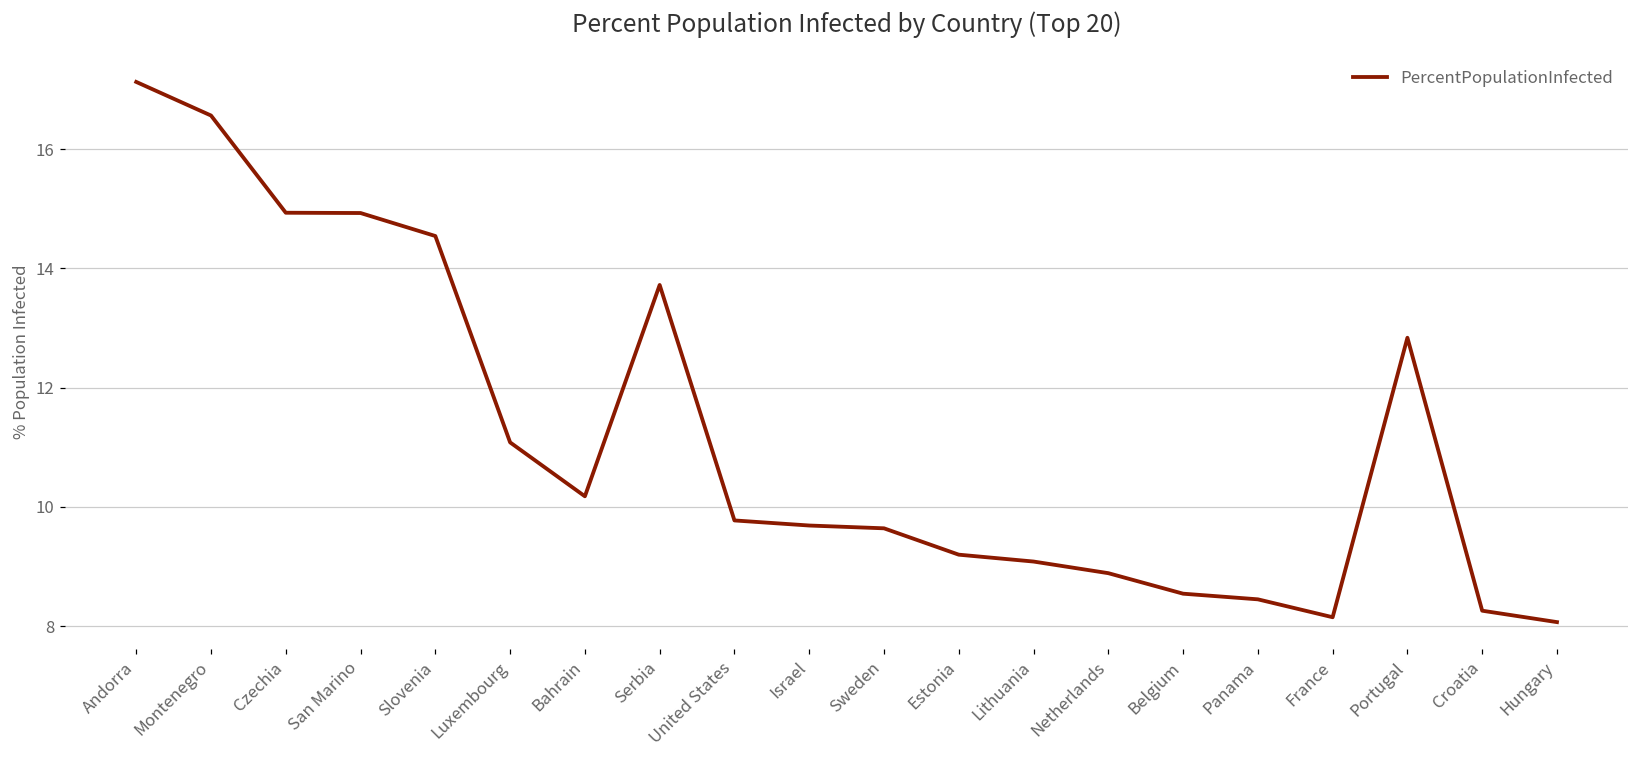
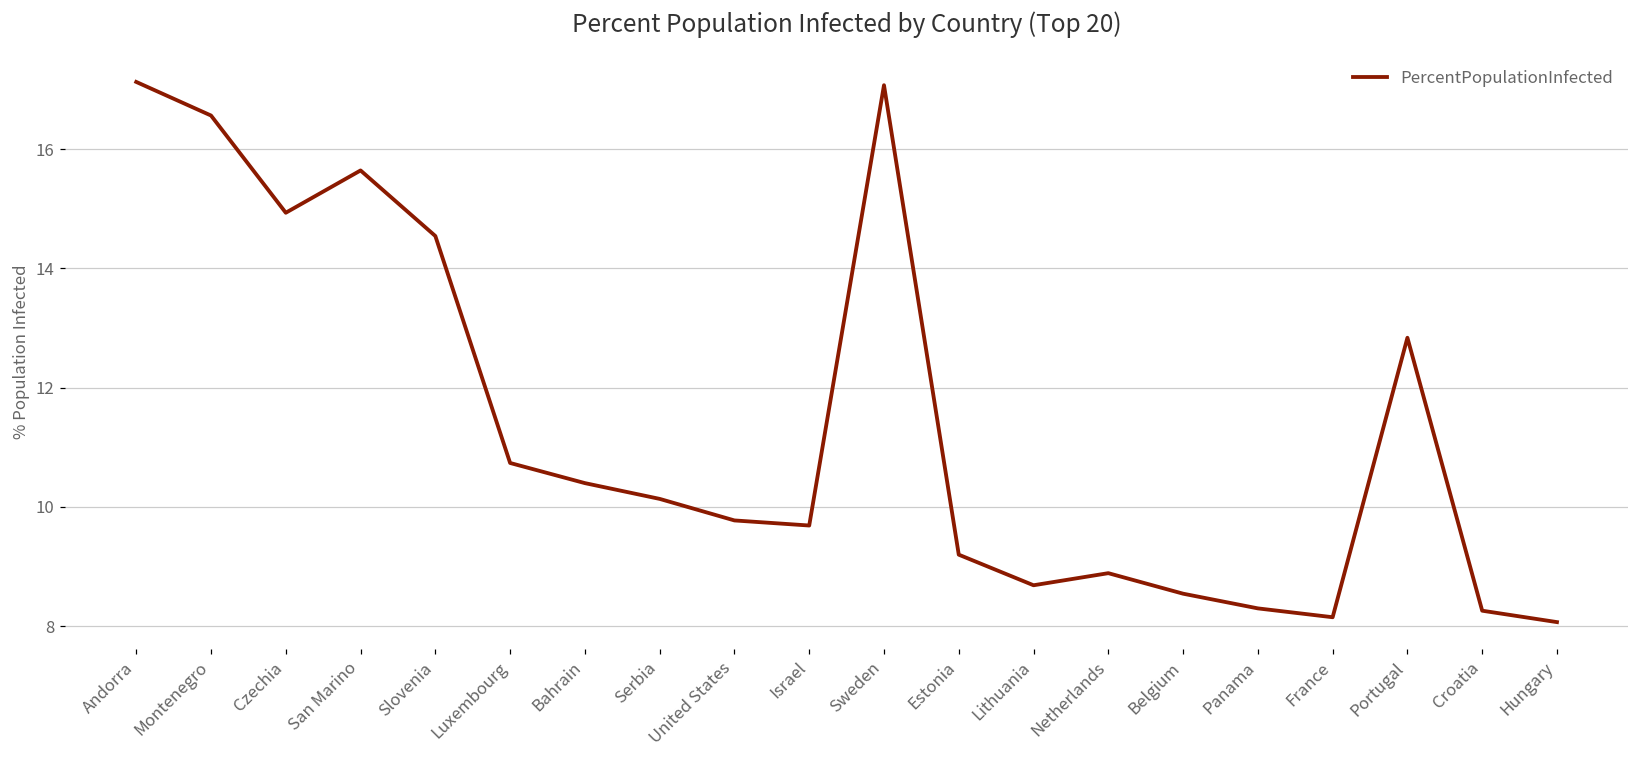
  {
    "Andorra": 17.1,
    "Montenegro": 16.6,
    "Czechia": 14.9,
-   "San Marino": 14.9,
+   "San Marino": 15.6,
    "Slovenia": 14.5,
-   "Luxembourg": 11.1,
-   "Bahrain": 10.2,
-   "Serbia": 13.7,
+   "Luxembourg": 10.7,
+   "Bahrain": 10.4,
+   "Serbia": 10.1,
    "United States": 9.8,
    "Israel": 9.7,
-   "Sweden": 9.6,
+   "Sweden": 17.1,
    "Estonia": 9.2,
-   "Lithuania": 9.1,
+   "Lithuania": 8.7,
    "Netherlands": 8.9,
    "Belgium": 8.5,
-   "Panama": 8.4,
+   "Panama": 8.3,
    "France": 8.1,
    "Portugal": 12.8,
    "Croatia": 8.3,
    "Hungary": 8.1
  }
